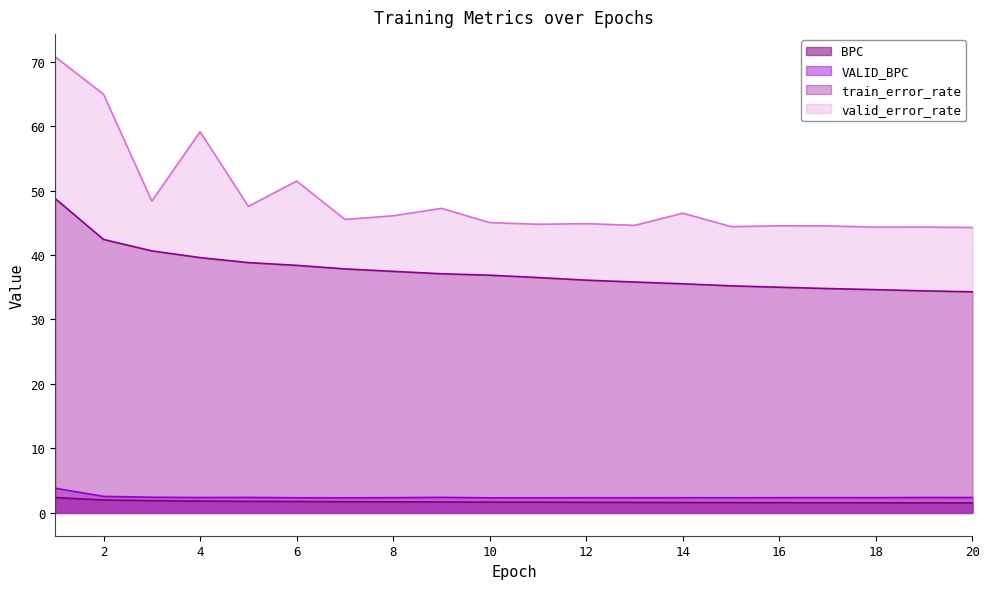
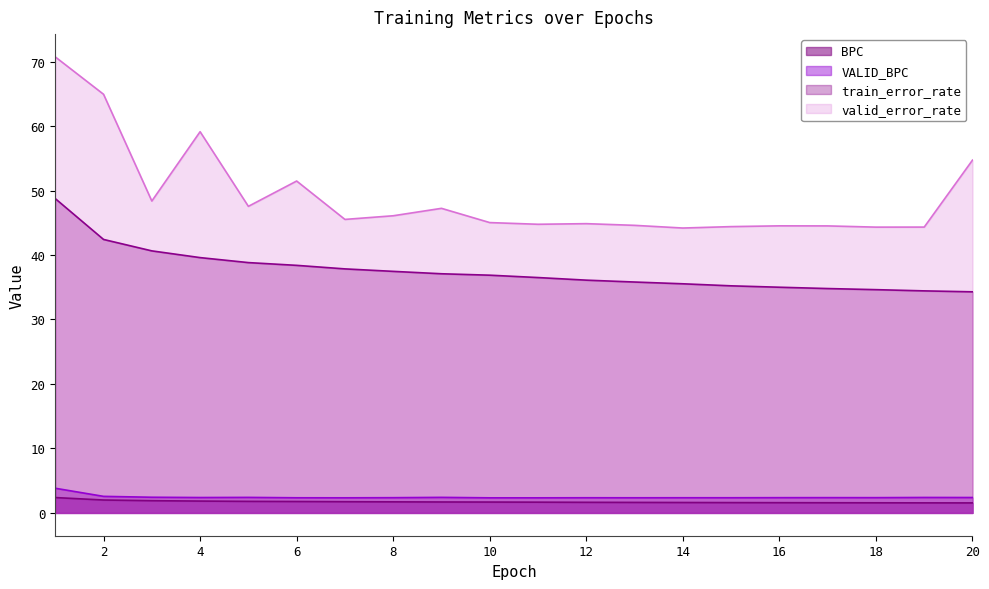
  {
    "valid_error_rate": {
      "2": 65,
      "4": 59,
      "6": 51,
      "8": 46,
      "10": 45,
      "12": 45,
-     "14": 46,
+     "14": 44,
      "16": 45,
      "18": 44,
-     "20": 44
+     "20": 55
    }
  }
